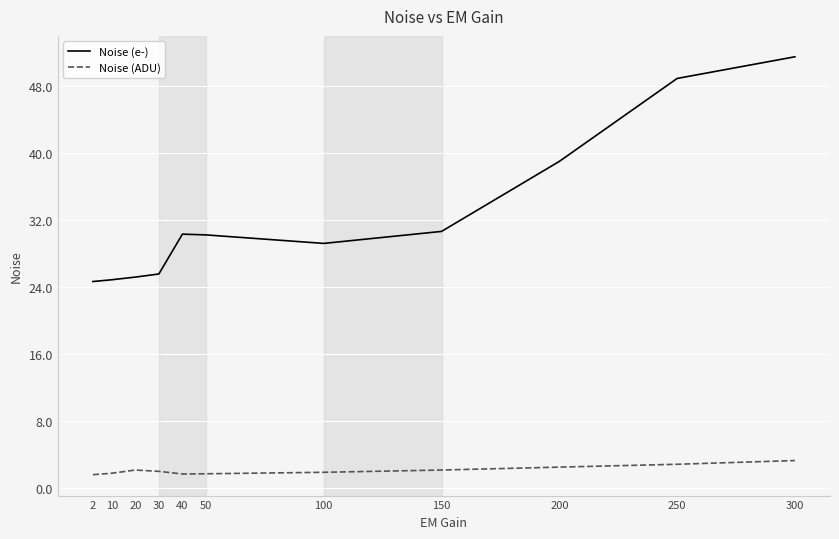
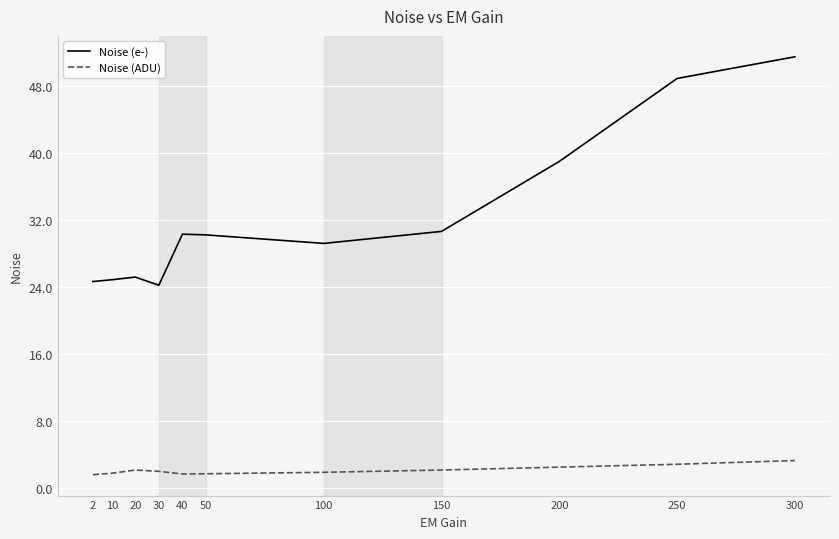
  {
    "Noise (e-)": {
      "2": 25,
      "10": 25,
      "20": 25,
-     "30": 26,
+     "30": 24,
      "40": 30,
      "50": 30,
      "100": 29,
      "150": 31,
      "200": 39,
      "250": 49,
      "300": 52
    },
    "Noise (ADU)": {
      "2": 2,
      "10": 2,
      "20": 2,
      "30": 2,
      "40": 2,
      "50": 2,
      "100": 2,
      "150": 2,
      "200": 2,
      "250": 3,
      "300": 3
    }
  }
